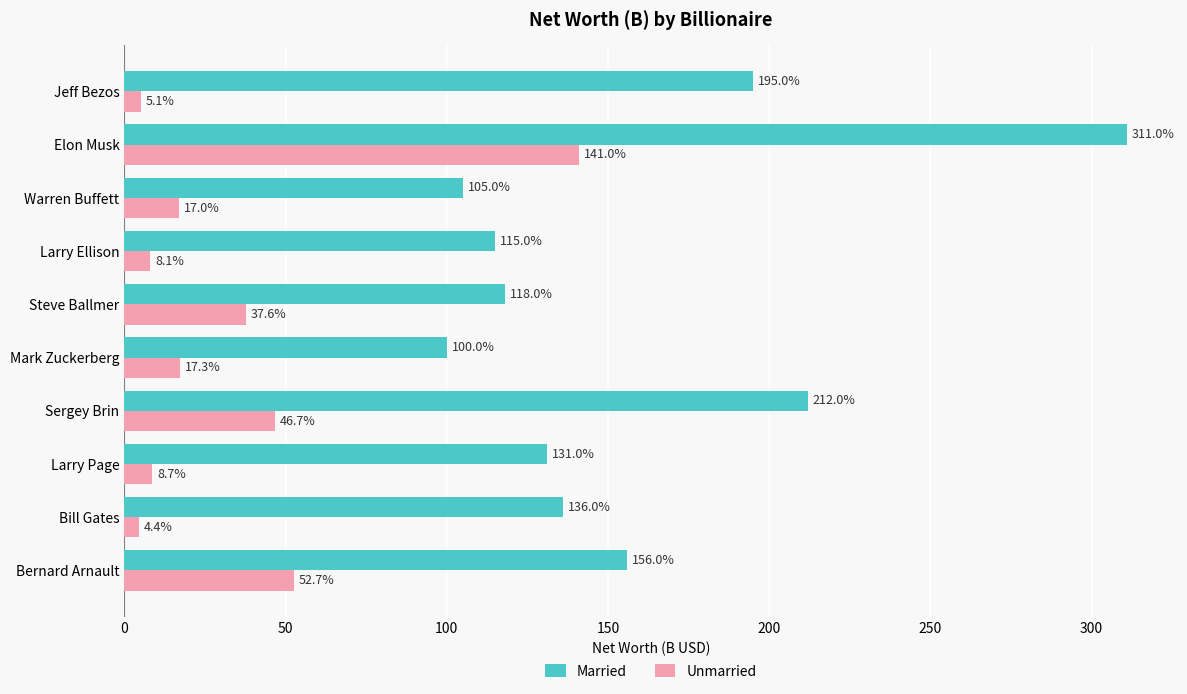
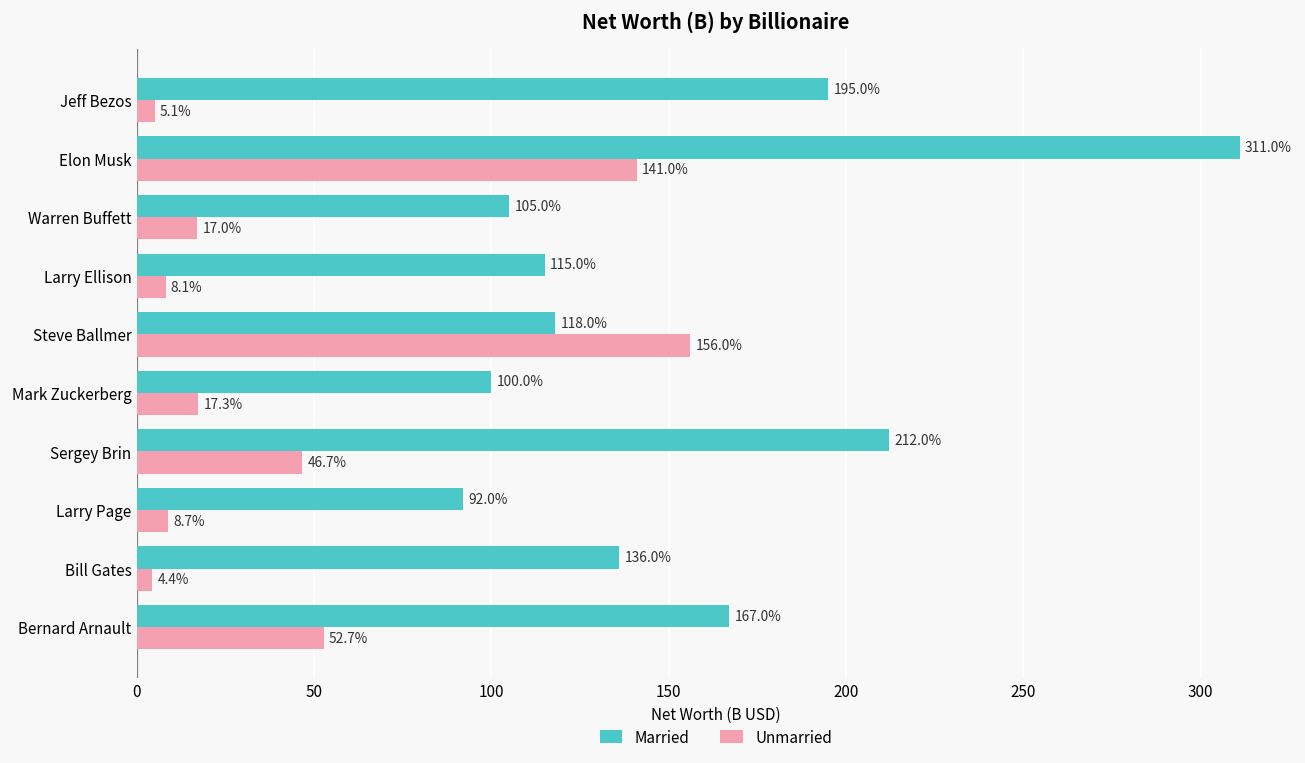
  {
    "Married": {
      "Jeff Bezos": "195.0%",
      "Elon Musk": "311.0%",
      "Warren Buffett": "105.0%",
      "Larry Ellison": "115.0%",
      "Steve Ballmer": "118.0%",
      "Mark Zuckerberg": "100.0%",
      "Sergey Brin": "212.0%",
-     "Larry Page": "131.0%",
+     "Larry Page": "92.0%",
      "Bill Gates": "136.0%",
-     "Bernard Arnault": "156.0%"
+     "Bernard Arnault": "167.0%"
    },
    "Unmarried": {
      "Jeff Bezos": "5.1%",
      "Elon Musk": "141.0%",
      "Warren Buffett": "17.0%",
      "Larry Ellison": "8.1%",
-     "Steve Ballmer": "37.6%",
+     "Steve Ballmer": "156.0%",
      "Mark Zuckerberg": "17.3%",
      "Sergey Brin": "46.7%",
      "Larry Page": "8.7%",
      "Bill Gates": "4.4%",
      "Bernard Arnault": "52.7%"
    }
  }
